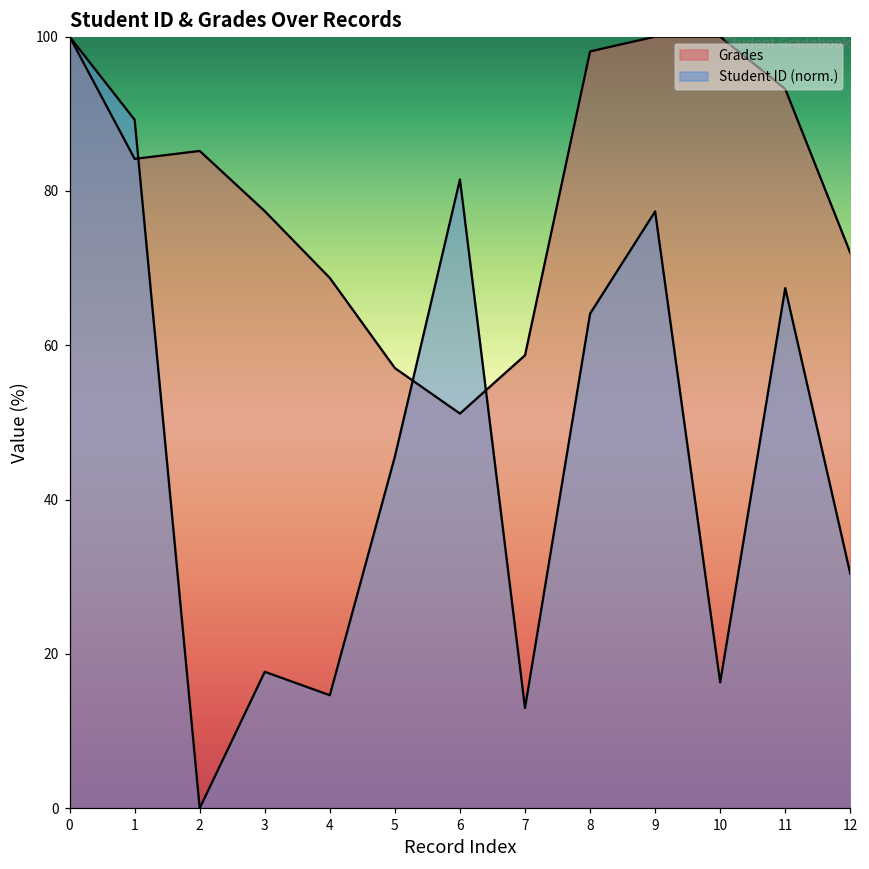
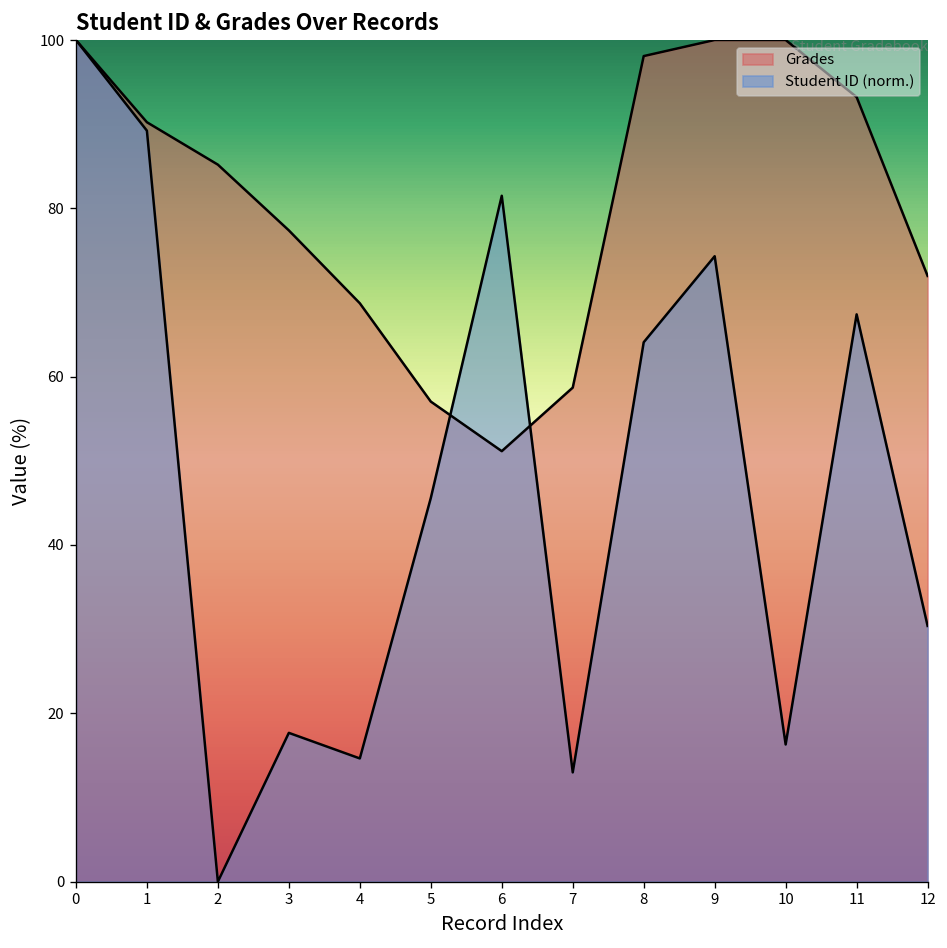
  {
    "Grades": {
-     "1": 84,
+     "1": 90,
      "2": 85,
      "3": 77,
      "4": 69,
      "5": 57,
      "6": 51,
      "7": 59,
      "8": 98,
      "9": 100,
      "10": 100,
      "12": 72
    },
    "Student ID (norm.)": {
      "1": 89,
      "2": 0,
      "3": 18,
      "4": 15,
      "5": 46,
      "6": 81,
      "7": 13,
      "8": 64,
-     "9": 77,
+     "9": 74,
      "10": 16,
      "11": 67,
      "12": 30
    }
  }
